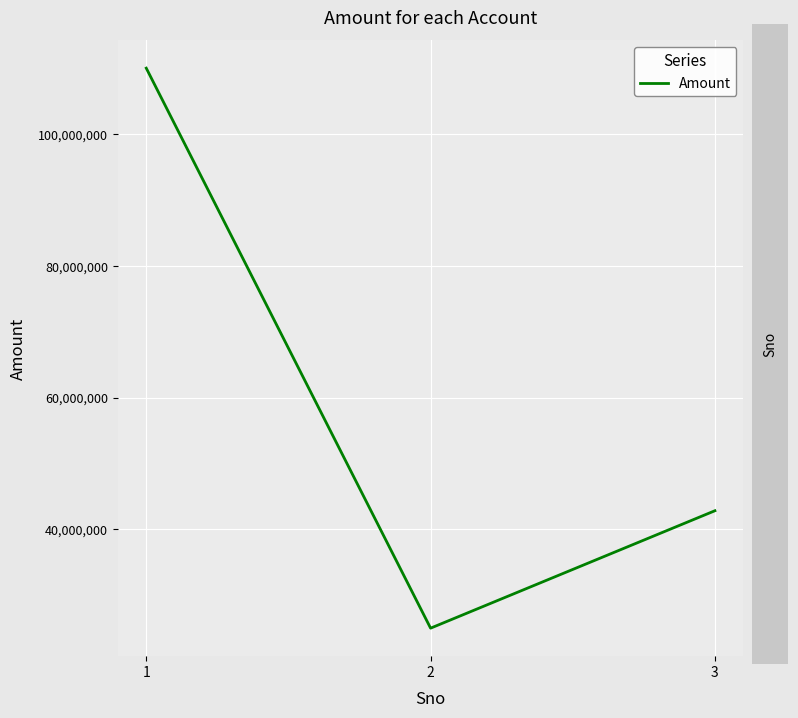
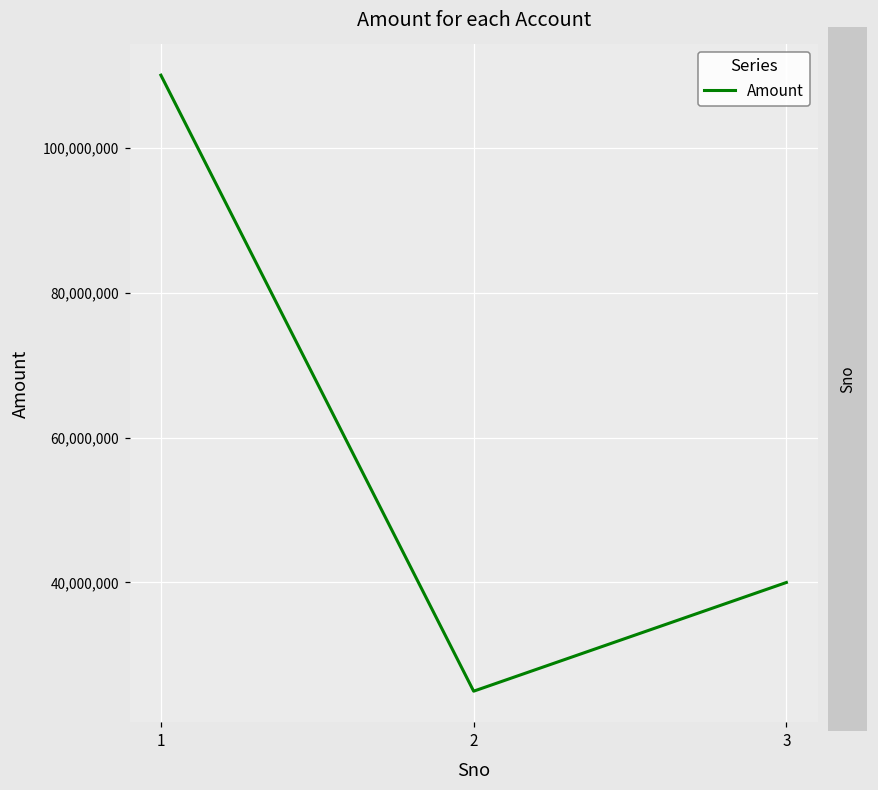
  {
    "1": "110,000,000",
    "2": "25,000,000",
-   "3": "43,000,000"
+   "3": "40,000,000"
  }
